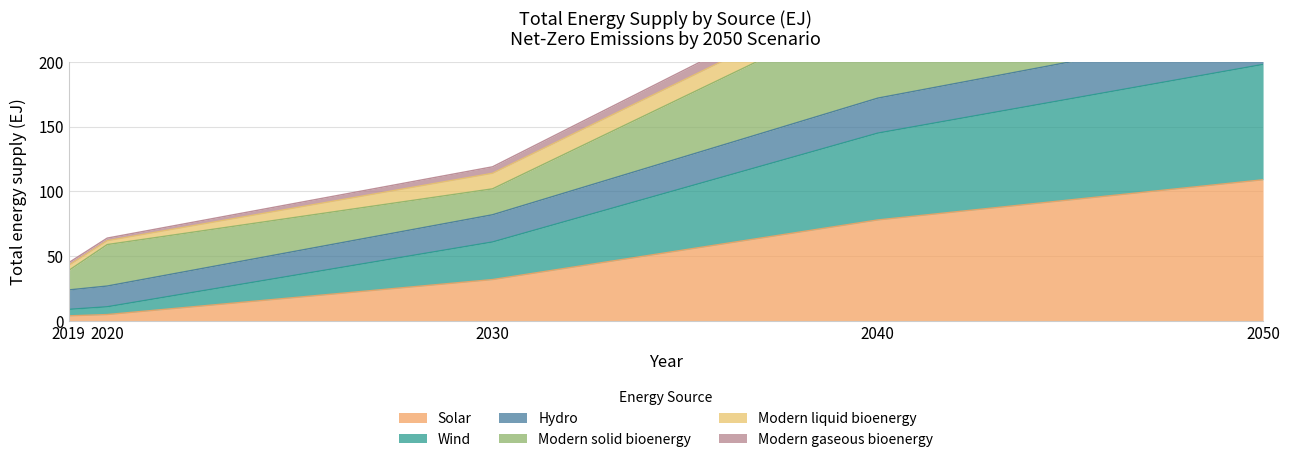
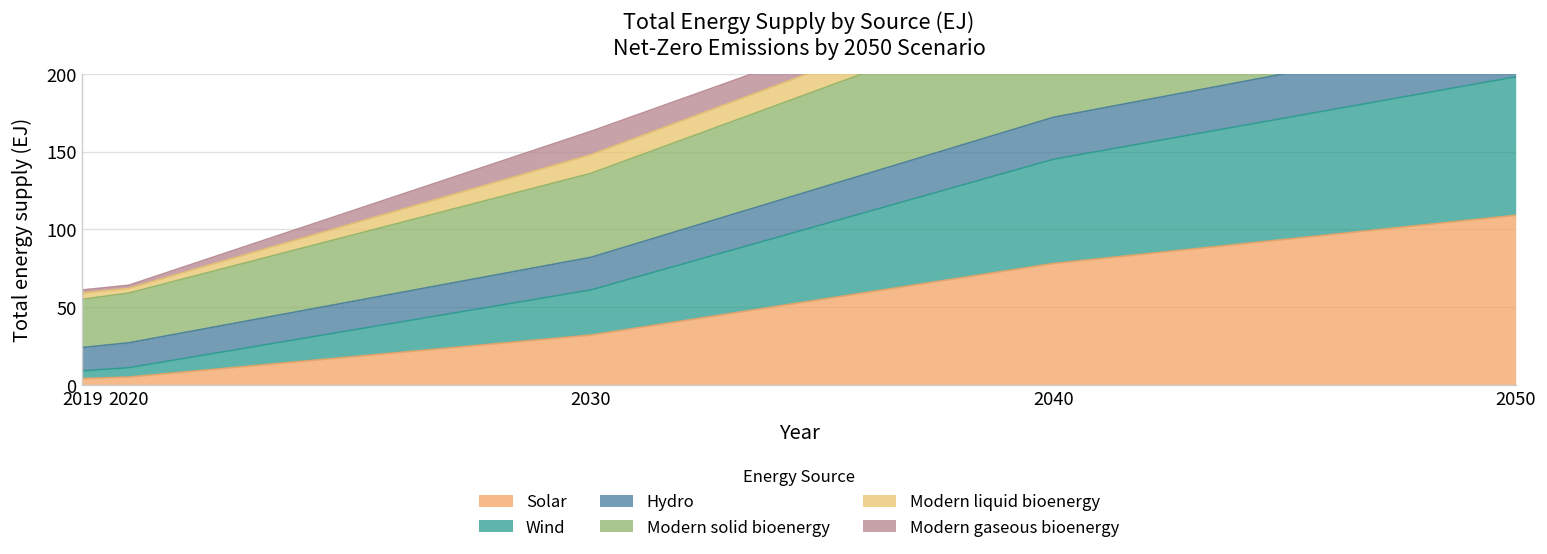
  {
    "Modern solid bioenergy": {
-     "2019": 15,
+     "2019": 31,
      "2020": 32,
-     "2030": 20
+     "2030": 54
    },
    "Modern gaseous bioenergy": {
      "2019": 2,
      "2020": 2,
-     "2030": 5
+     "2030": 15
    }
  }
